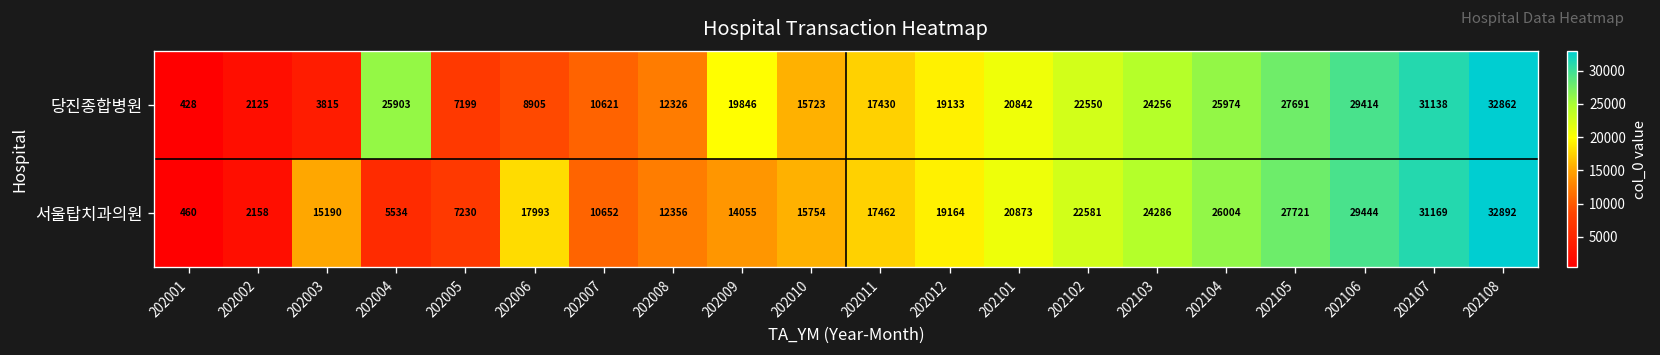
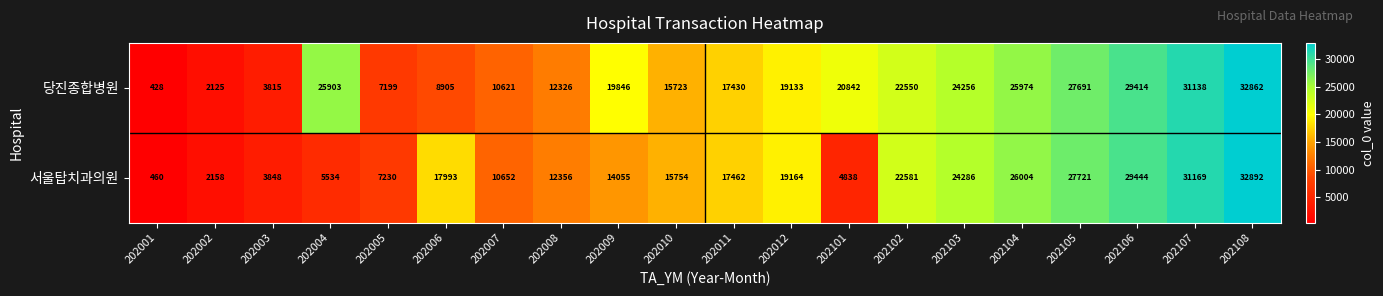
  {
    "당진종합병원": {
      "202001": 428,
      "202002": 2125,
      "202003": 3815,
      "202004": 25903,
      "202005": 7199,
      "202006": 8905,
      "202007": 10621,
      "202008": 12326,
      "202009": 19846,
      "202010": 15723,
      "202011": 17430,
      "202012": 19133,
      "202101": 20842,
      "202102": 22550,
      "202103": 24256,
      "202104": 25974,
      "202105": 27691,
      "202106": 29414,
      "202107": 31138,
      "202108": 32862
    },
    "서울탑치과의원": {
      "202001": 460,
      "202002": 2158,
-     "202003": 15190,
+     "202003": 3848,
      "202004": 5534,
      "202005": 7230,
      "202006": 17993,
      "202007": 10652,
      "202008": 12356,
      "202009": 14055,
      "202010": 15754,
      "202011": 17462,
      "202012": 19164,
-     "202101": 20873,
+     "202101": 4838,
      "202102": 22581,
      "202103": 24286,
      "202104": 26004,
      "202105": 27721,
      "202106": 29444,
      "202107": 31169,
      "202108": 32892
    }
  }
